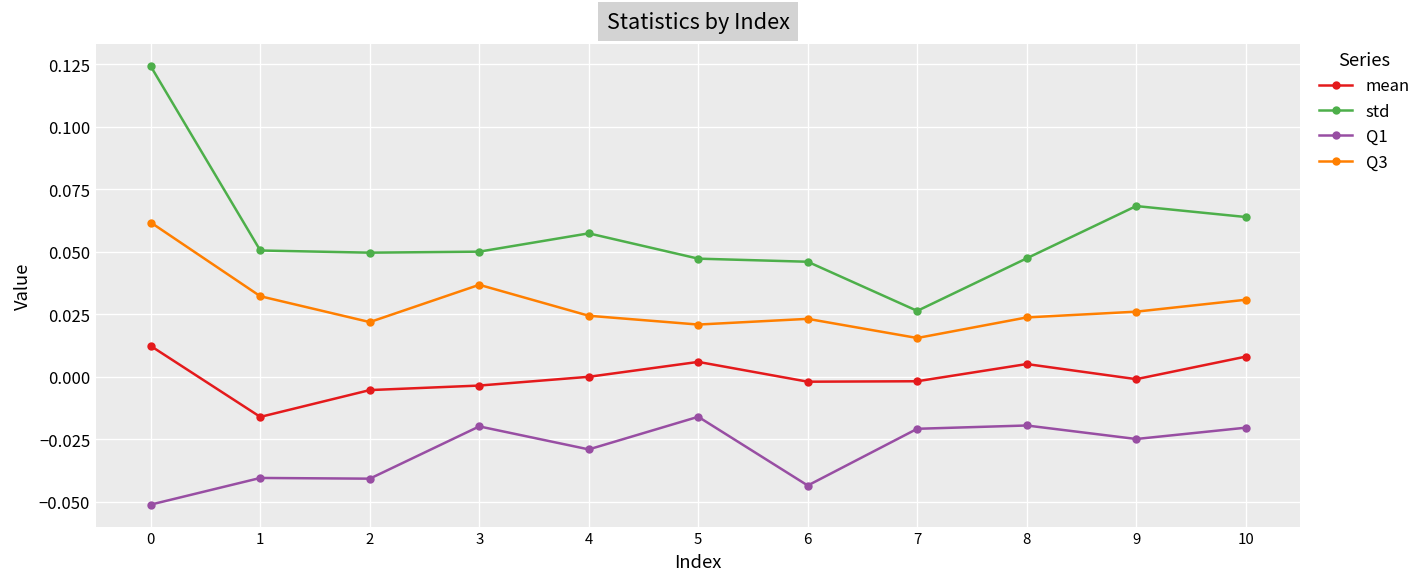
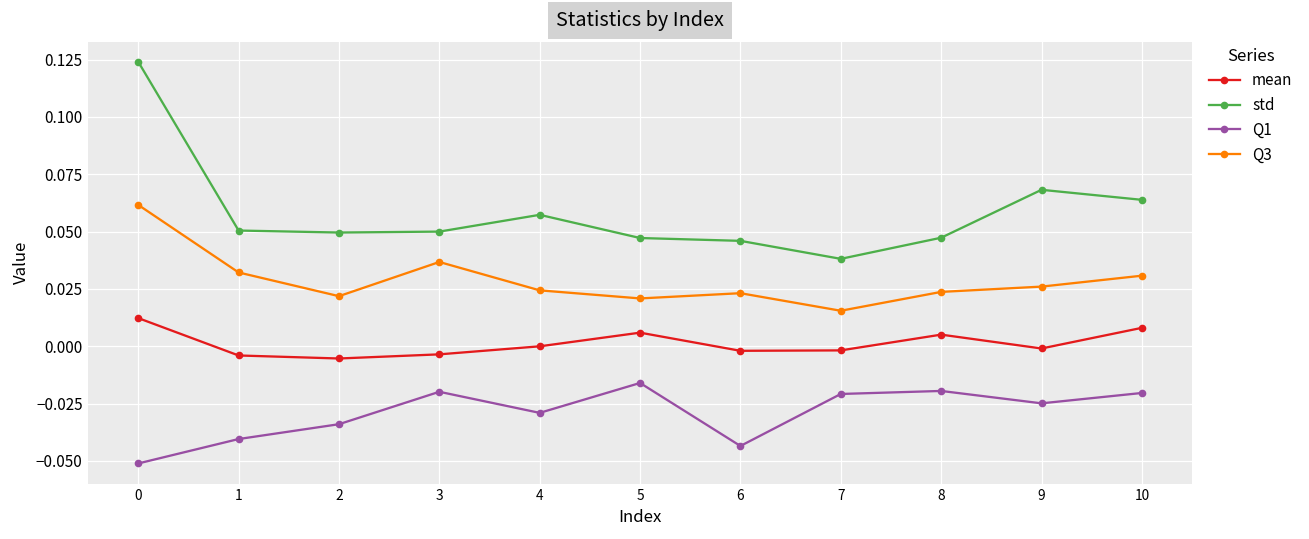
  {
    "mean": {
      "0": 0.012,
-     "1": -0.016,
+     "1": -0.004,
      "2": -0.005,
      "3": -0.004,
      "4": 0.000,
      "5": 0.006,
      "6": -0.002,
      "7": -0.002,
      "8": 0.005,
      "9": -0.001,
      "10": 0.008
    },
    "std": {
      "0": 0.124,
      "1": 0.050,
      "2": 0.050,
      "3": 0.050,
      "4": 0.057,
      "5": 0.047,
      "6": 0.046,
-     "7": 0.026,
+     "7": 0.038,
      "8": 0.047,
      "9": 0.068,
      "10": 0.064
    },
    "Q1": {
      "0": -0.051,
      "1": -0.040,
-     "2": -0.041,
+     "2": -0.034,
      "3": -0.020,
      "4": -0.029,
      "5": -0.016,
      "6": -0.043,
      "7": -0.021,
      "8": -0.019,
      "9": -0.025,
      "10": -0.020
    },
    "Q3": {
      "0": 0.062,
      "1": 0.032,
      "2": 0.022,
      "3": 0.037,
      "4": 0.024,
      "5": 0.021,
      "6": 0.023,
      "7": 0.015,
      "8": 0.024,
      "9": 0.026,
      "10": 0.031
    }
  }
